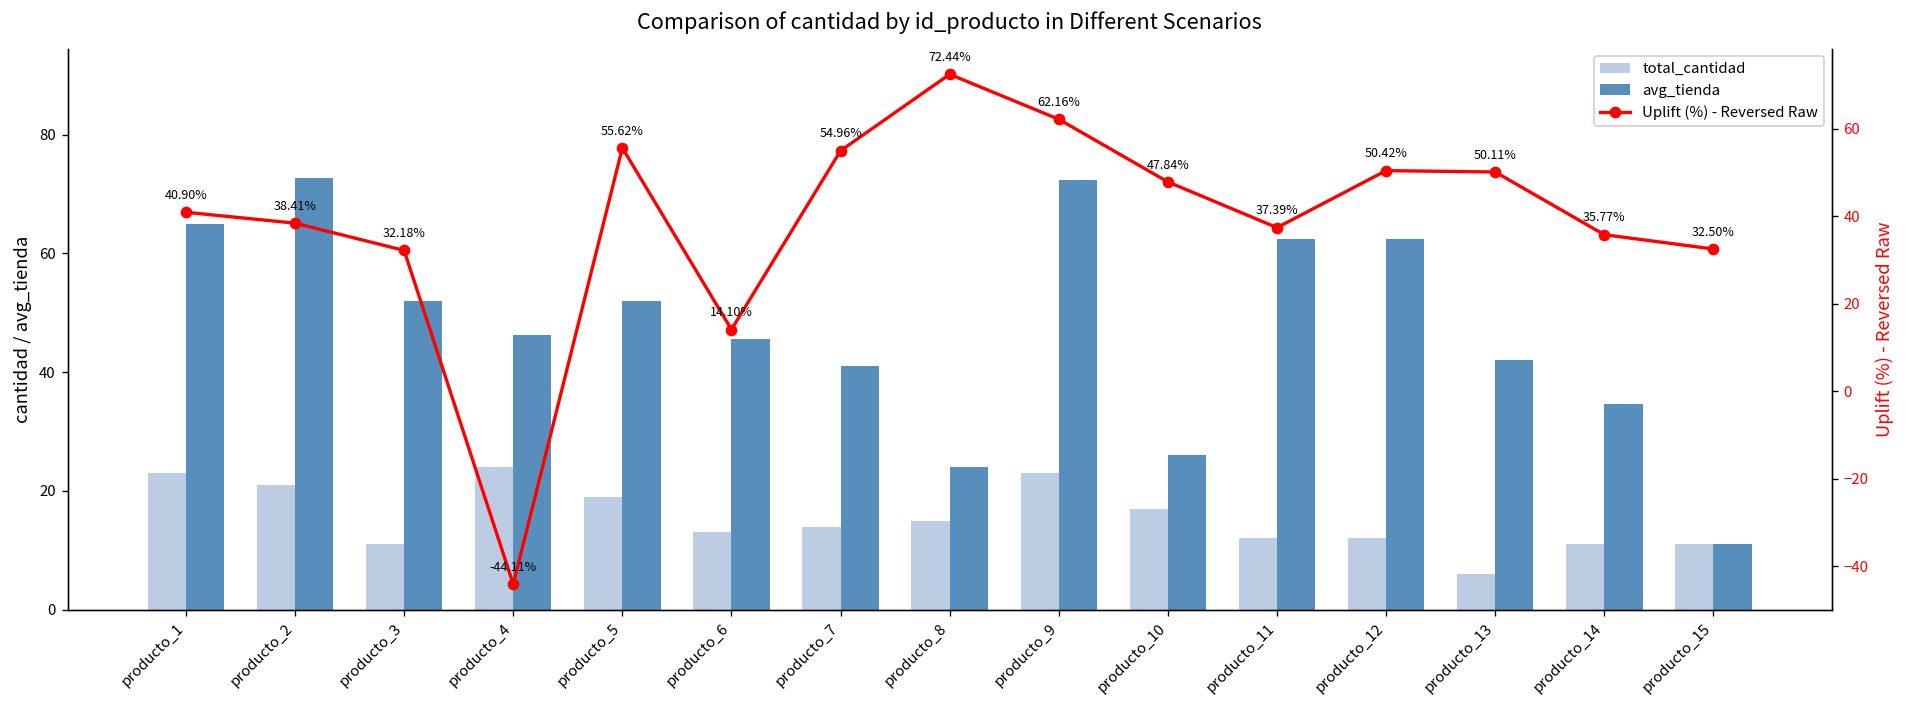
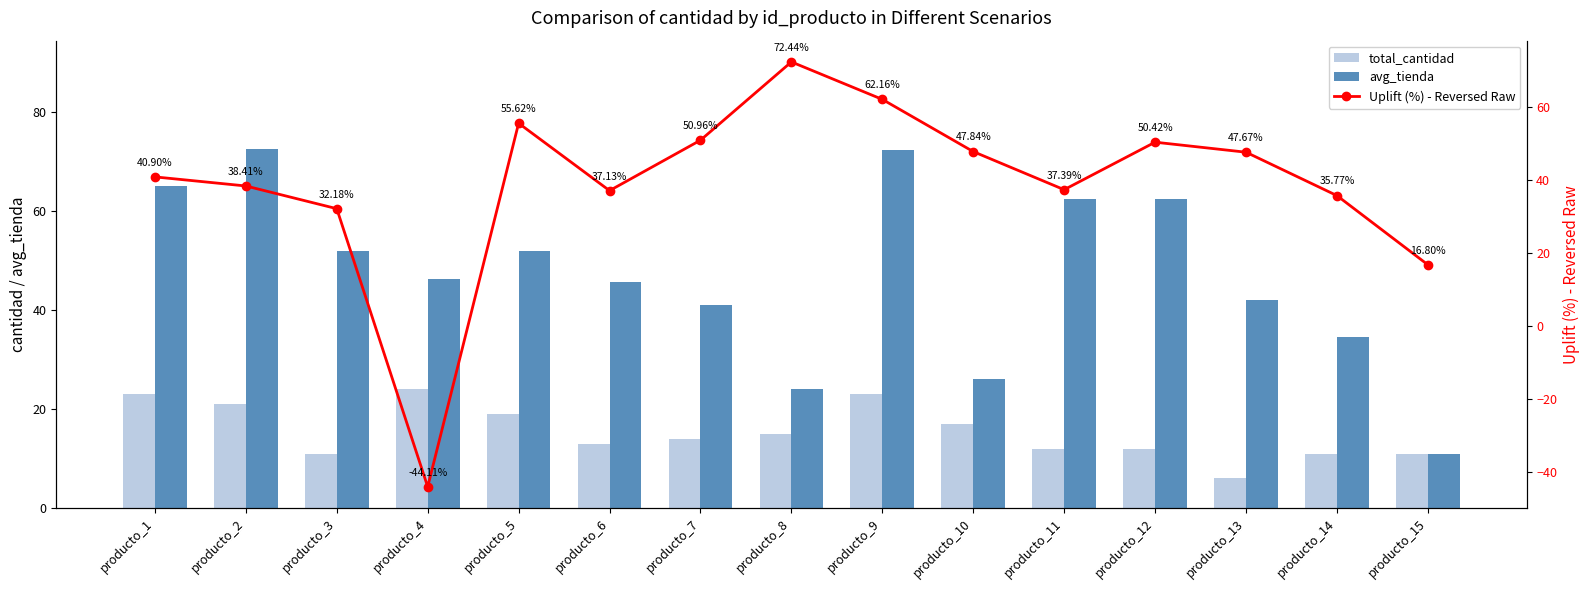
  {
    "Uplift (%) - Reversed Raw": {
      "producto_1": "40.90%",
      "producto_2": "38.41%",
      "producto_3": "32.18%",
      "producto_4": "-44.11%",
      "producto_5": "55.62%",
-     "producto_6": "14.10%",
-     "producto_7": "54.96%",
+     "producto_6": "37.13%",
+     "producto_7": "50.96%",
      "producto_8": "72.44%",
      "producto_9": "62.16%",
      "producto_10": "47.84%",
      "producto_11": "37.39%",
      "producto_12": "50.42%",
-     "producto_13": "50.11%",
+     "producto_13": "47.67%",
      "producto_14": "35.77%",
-     "producto_15": "32.50%"
+     "producto_15": "16.80%"
    }
  }
